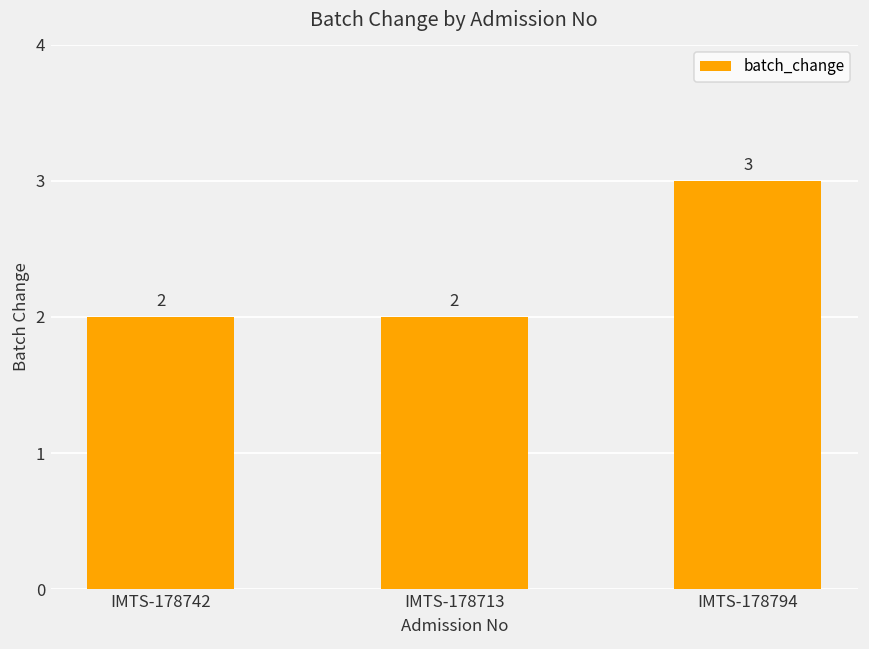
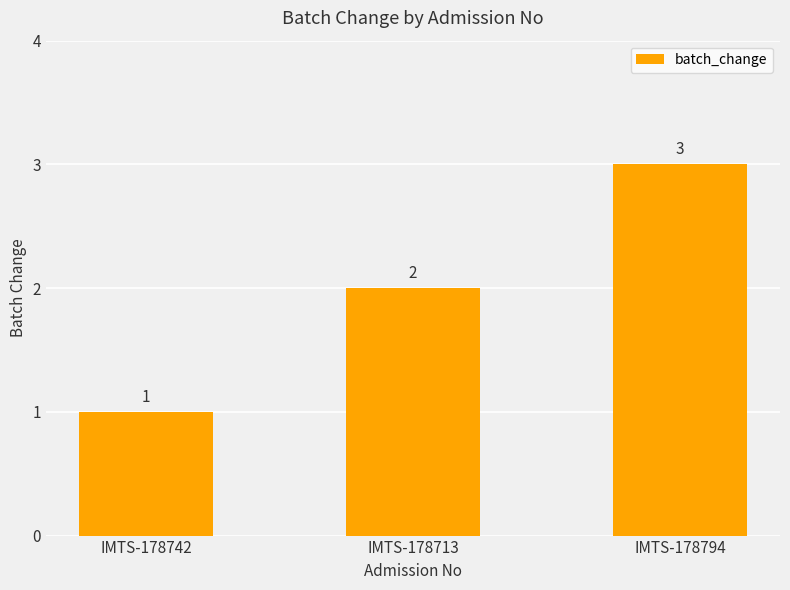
  {
-   "IMTS-178742": 2,
+   "IMTS-178742": 1,
    "IMTS-178713": 2,
    "IMTS-178794": 3
  }
